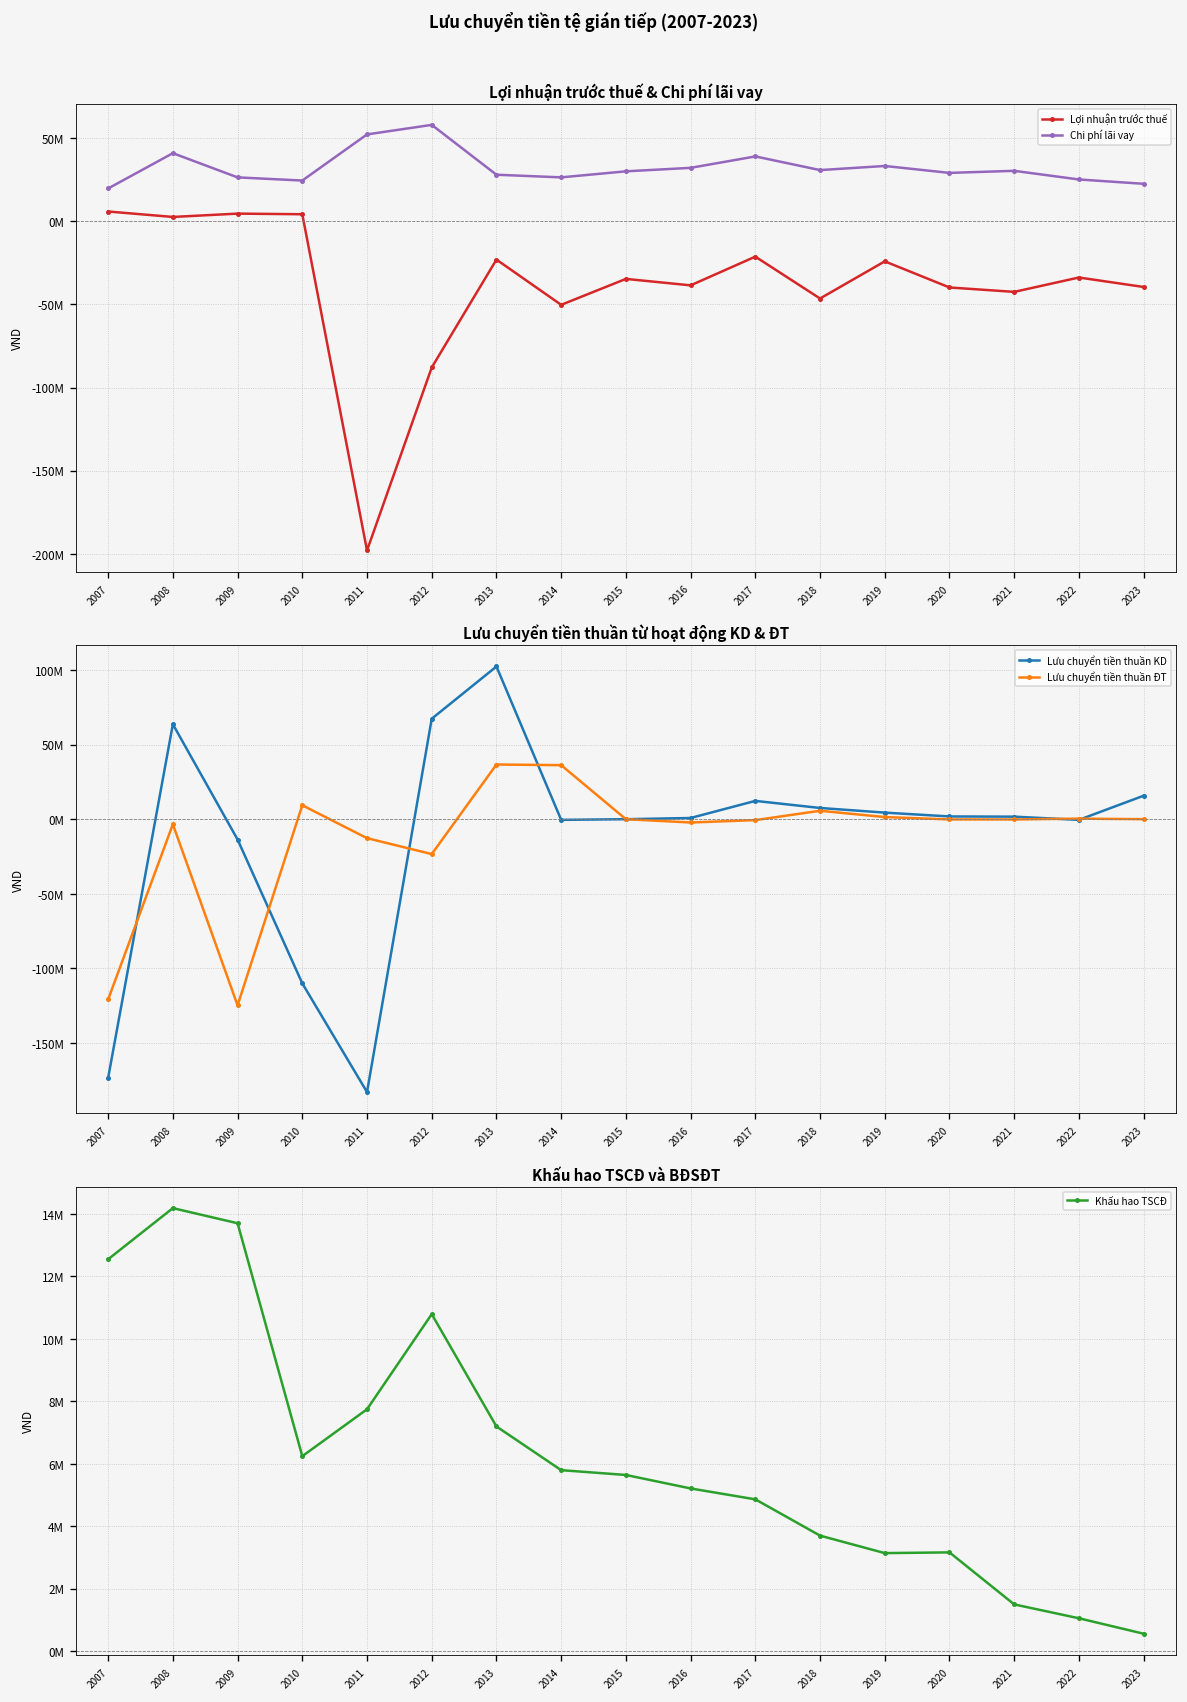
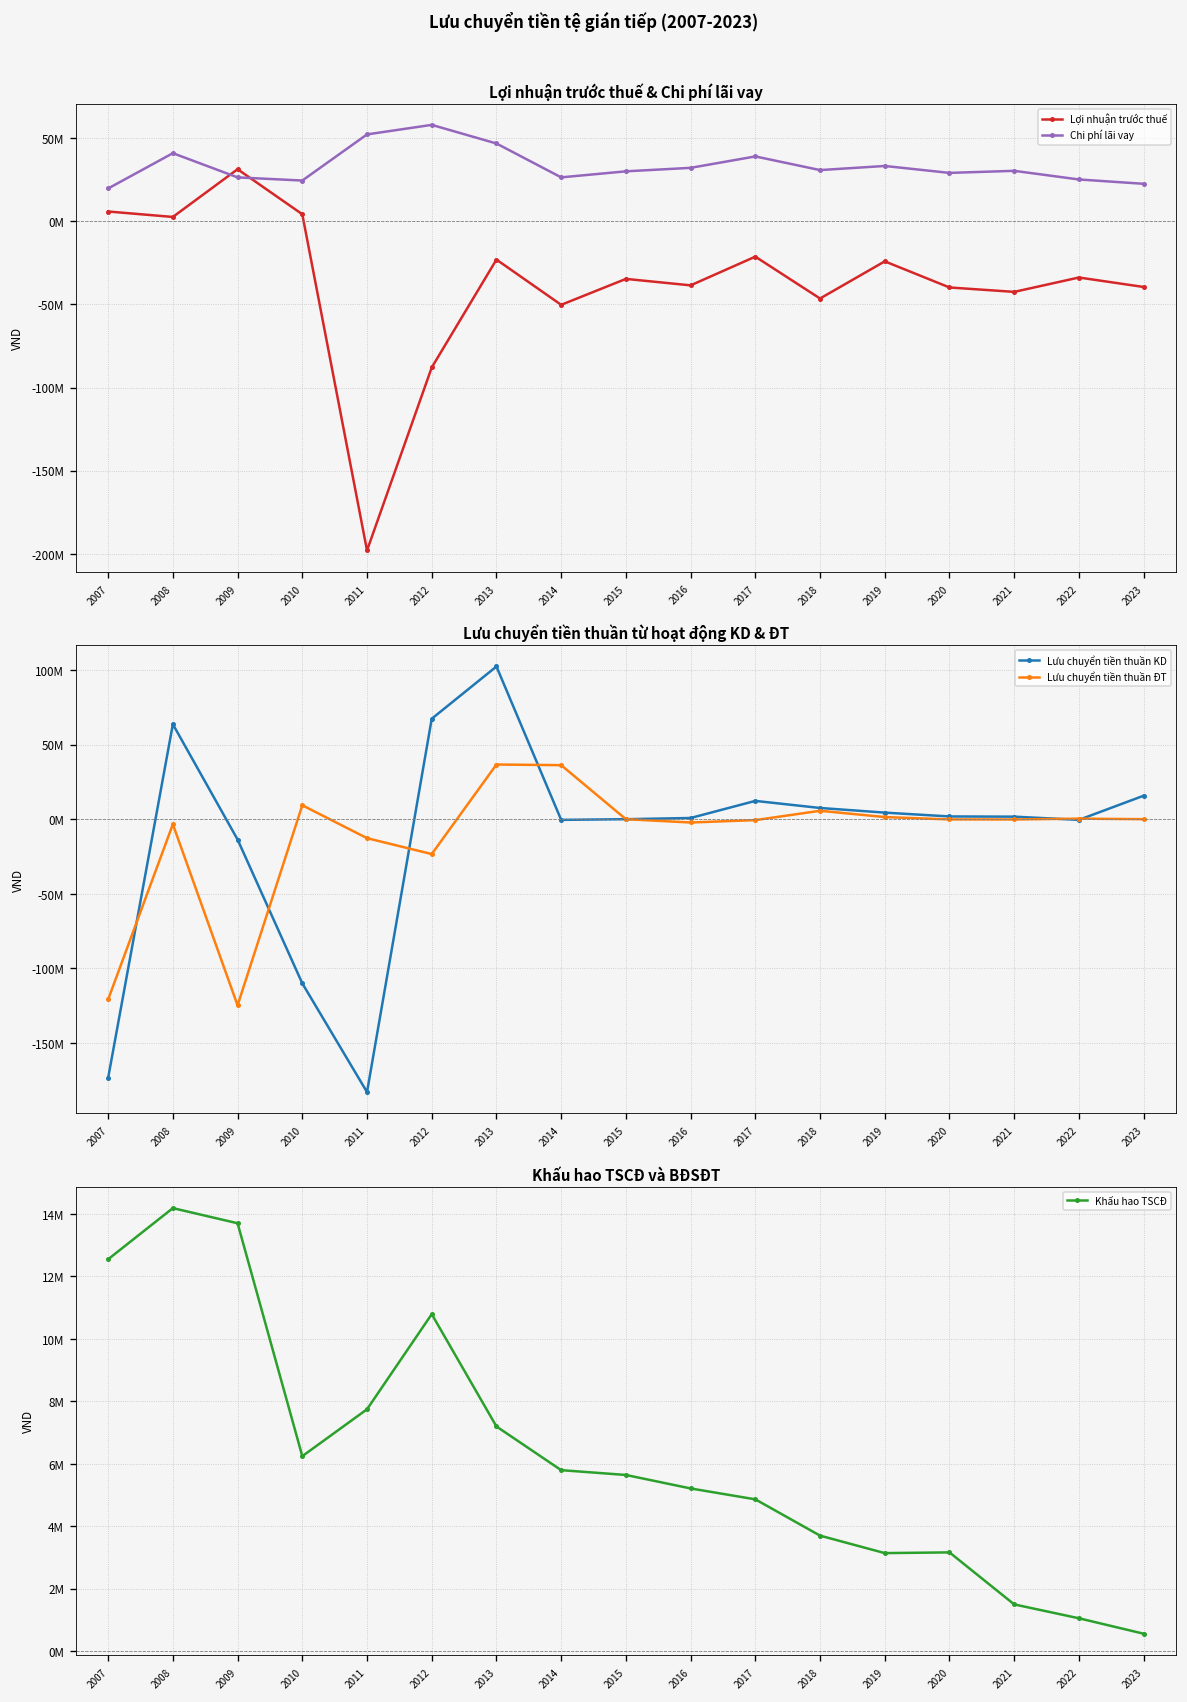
  {
    "Lợi nhuận trước thuế & Chi phí lãi vay": {
      "Lợi nhuận trước thuế": {
        "2007": 6000000,
        "2008": 3000000,
-       "2009": 5000000,
+       "2009": 31000000,
        "2010": 4000000,
        "2011": -198000000,
        "2012": -88000000,
        "2013": -23000000,
        "2014": -50000000,
        "2015": -35000000,
        "2016": -39000000,
        "2017": -21000000,
        "2018": -46000000,
        "2019": -24000000,
        "2020": -40000000,
        "2021": -42000000,
        "2022": -34000000,
        "2023": -39000000
      },
      "Chi phí lãi vay": {
        "2007": 20000000,
        "2008": 41000000,
        "2009": 26000000,
        "2010": 25000000,
        "2011": 52000000,
        "2012": 58000000,
-       "2013": 28000000,
+       "2013": 47000000,
        "2014": 26000000,
        "2015": 30000000,
        "2016": 32000000,
        "2017": 39000000,
        "2018": 31000000,
        "2019": 33000000,
        "2020": 29000000,
        "2021": 30000000,
        "2022": 25000000,
        "2023": 23000000
      }
    },
    "Lưu chuyển tiền thuần từ hoạt động KD & ĐT": {
      "Lưu chuyển tiền thuần KD": {
        "2007": -173000000,
        "2008": 64000000,
        "2009": -14000000,
        "2010": -110000000,
        "2011": -183000000,
        "2012": 67000000,
        "2013": 102000000,
        "2014": 0,
        "2016": 1000000,
        "2017": 12000000,
        "2019": 4000000,
        "2023": 16000000
      },
      "Lưu chuyển tiền thuần ĐT": {
        "2007": -121000000,
        "2008": -3000000,
        "2009": -125000000,
        "2010": 9000000,
        "2011": -13000000,
        "2012": -23000000,
        "2013": 37000000,
        "2014": 36000000,
        "2016": -2000000,
        "2017": -1000000,
        "2019": 1000000,
        "2023": 0
      }
    },
    "Khấu hao TSCĐ và BĐSĐT": {
      "2007": 12600000,
      "2008": 14200000,
      "2009": 13700000,
      "2010": 6200000,
      "2011": 7700000,
      "2012": 10800000,
      "2013": 7200000,
      "2014": 5800000,
      "2015": 5600000,
      "2016": 5200000,
      "2017": 4900000,
      "2018": 3700000,
      "2019": 3100000,
      "2020": 3200000,
      "2021": 1500000,
      "2022": 1000000,
      "2023": 600000
    }
  }
